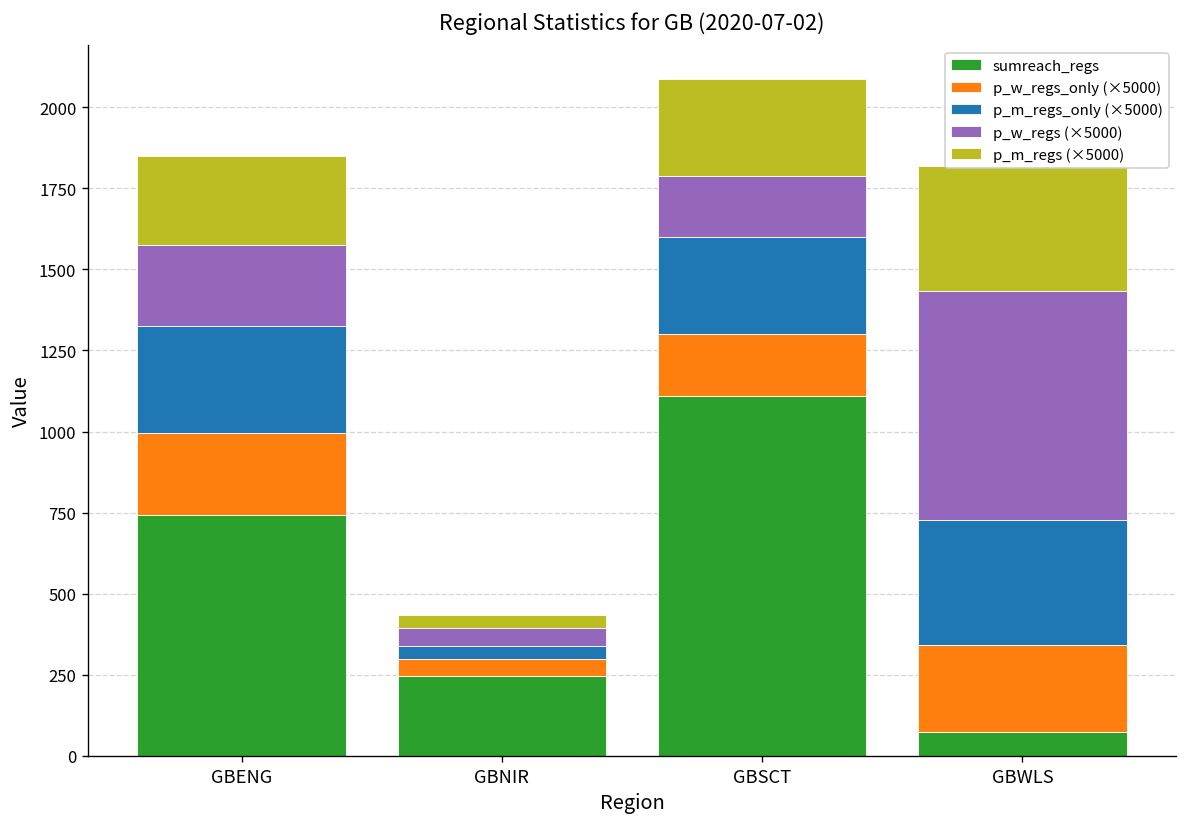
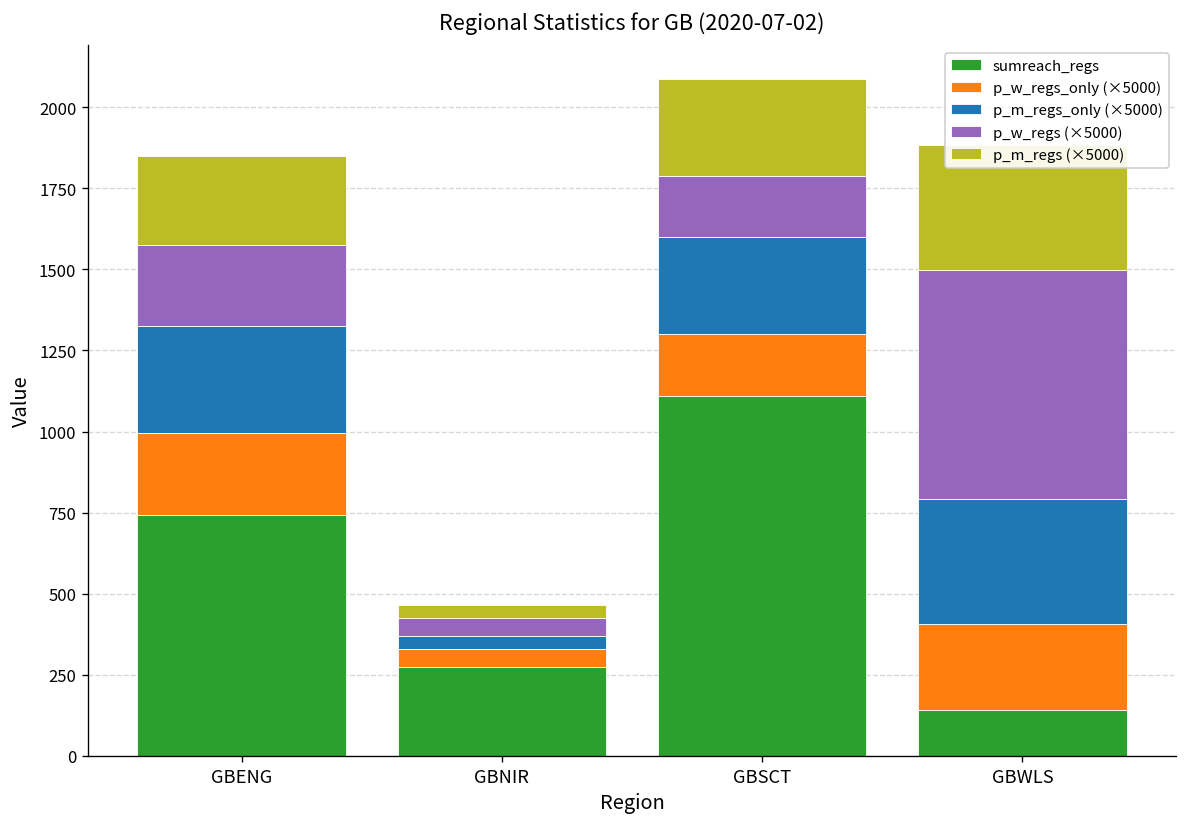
  {
    "sumreach_regs": {
      "GBENG": 740,
-     "GBNIR": 250,
+     "GBNIR": 280,
      "GBSCT": 1110,
-     "GBWLS": 80
+     "GBWLS": 140
    },
    "p_w_regs_only (×5000)": {
      "GBENG": 250,
      "GBNIR": 50,
      "GBSCT": 190,
      "GBWLS": 270
    },
    "p_m_regs_only (×5000)": {
      "GBENG": 330,
      "GBNIR": 40,
      "GBSCT": 300,
      "GBWLS": 380
    },
    "p_w_regs (×5000)": {
      "GBENG": 250,
      "GBNIR": 50,
      "GBSCT": 190,
      "GBWLS": 710
    },
    "p_m_regs (×5000)": {
      "GBENG": 270,
      "GBNIR": 40,
      "GBSCT": 300
    }
  }
